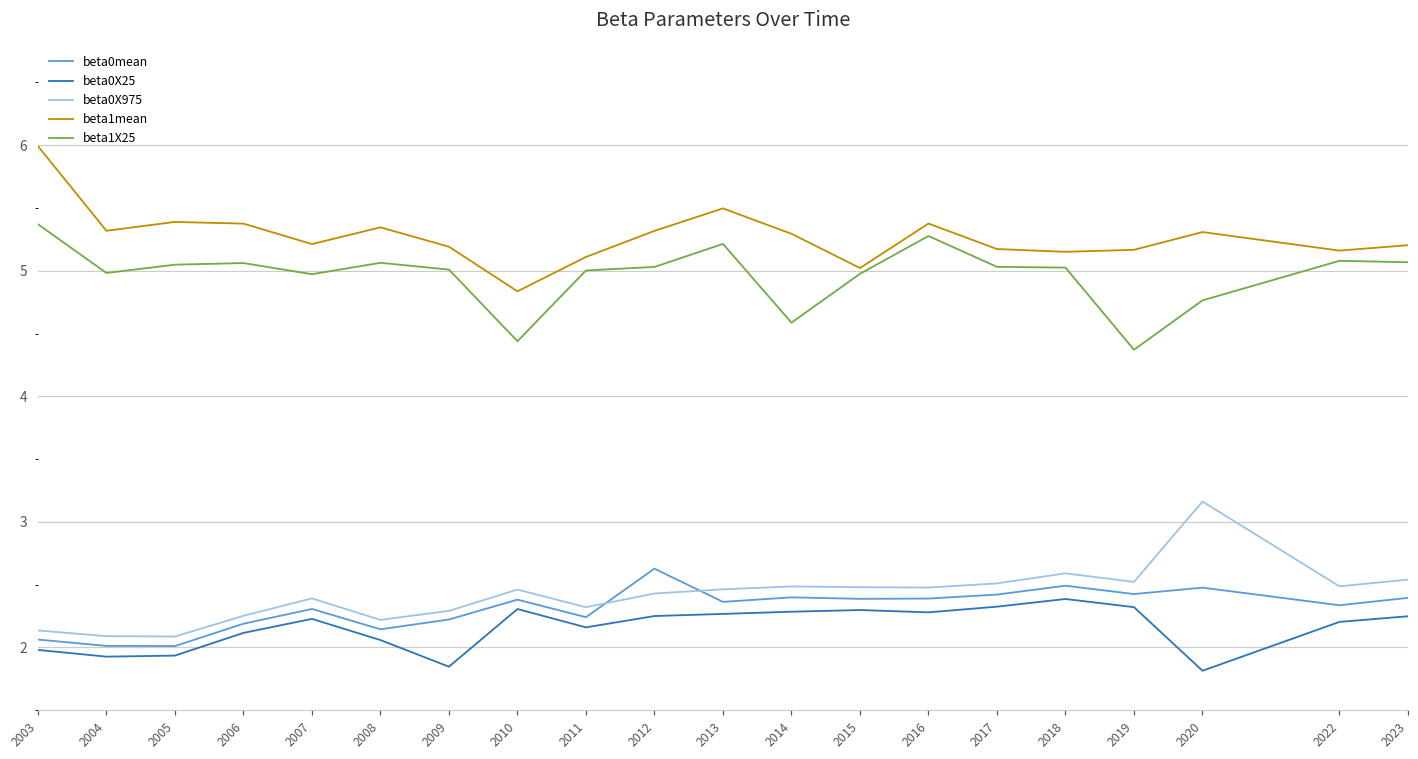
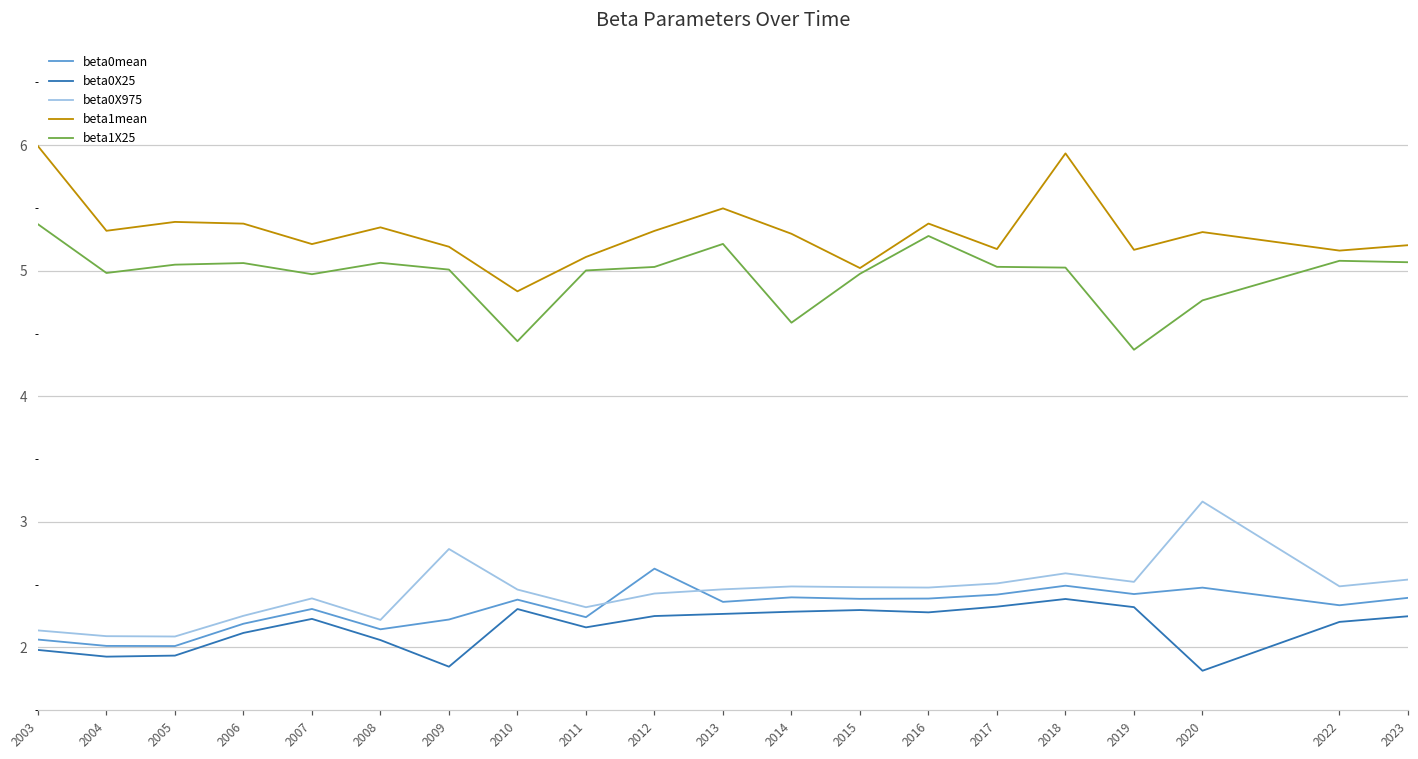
  {
    "beta0mean": {
      "2003": 2.06,
      "2004": 2.01,
      "2005": 2.01,
      "2006": 2.19,
      "2007": 2.31,
      "2008": 2.14,
      "2009": 2.22,
      "2010": 2.38,
      "2011": 2.24,
      "2012": 2.63,
      "2013": 2.36,
      "2014": 2.40,
      "2015": 2.39,
      "2016": 2.39,
      "2017": 2.42,
      "2018": 2.49,
      "2019": 2.42,
      "2020": 2.48,
      "2022": 2.34,
      "2023": 2.39
    },
    "beta0X25": {
      "2003": 1.98,
      "2004": 1.93,
      "2005": 1.93,
      "2006": 2.12,
      "2007": 2.23,
      "2008": 2.06,
      "2009": 1.85,
      "2010": 2.31,
      "2011": 2.16,
      "2012": 2.25,
      "2013": 2.27,
      "2014": 2.28,
      "2015": 2.30,
      "2016": 2.28,
      "2017": 2.32,
      "2018": 2.39,
      "2019": 2.32,
      "2020": 1.81,
      "2022": 2.20,
      "2023": 2.25
    },
    "beta0X975": {
      "2003": 2.14,
      "2004": 2.09,
      "2005": 2.09,
      "2006": 2.25,
      "2007": 2.39,
      "2008": 2.22,
-     "2009": 2.29,
+     "2009": 2.78,
      "2010": 2.46,
      "2011": 2.32,
      "2012": 2.43,
      "2013": 2.46,
      "2014": 2.49,
      "2015": 2.48,
      "2016": 2.48,
      "2017": 2.51,
      "2018": 2.59,
      "2019": 2.52,
      "2020": 3.16,
      "2022": 2.49,
      "2023": 2.54
    },
    "beta1mean": {
      "2003": 5.99,
      "2004": 5.32,
      "2005": 5.39,
      "2006": 5.38,
      "2007": 5.21,
      "2008": 5.35,
      "2009": 5.19,
      "2010": 4.84,
      "2011": 5.11,
      "2012": 5.32,
      "2013": 5.50,
      "2014": 5.29,
      "2015": 5.02,
      "2016": 5.38,
      "2017": 5.17,
-     "2018": 5.15,
+     "2018": 5.93,
      "2019": 5.17,
      "2020": 5.31,
      "2022": 5.16,
      "2023": 5.20
    },
    "beta1X25": {
      "2003": 5.37,
      "2004": 4.98,
      "2005": 5.05,
      "2006": 5.06,
      "2007": 4.97,
      "2008": 5.06,
      "2009": 5.01,
      "2010": 4.44,
      "2011": 5.00,
      "2012": 5.03,
      "2013": 5.21,
      "2014": 4.59,
      "2015": 4.98,
      "2016": 5.28,
      "2017": 5.03,
      "2018": 5.02,
      "2019": 4.37,
      "2020": 4.76,
      "2022": 5.08,
      "2023": 5.07
    }
  }
